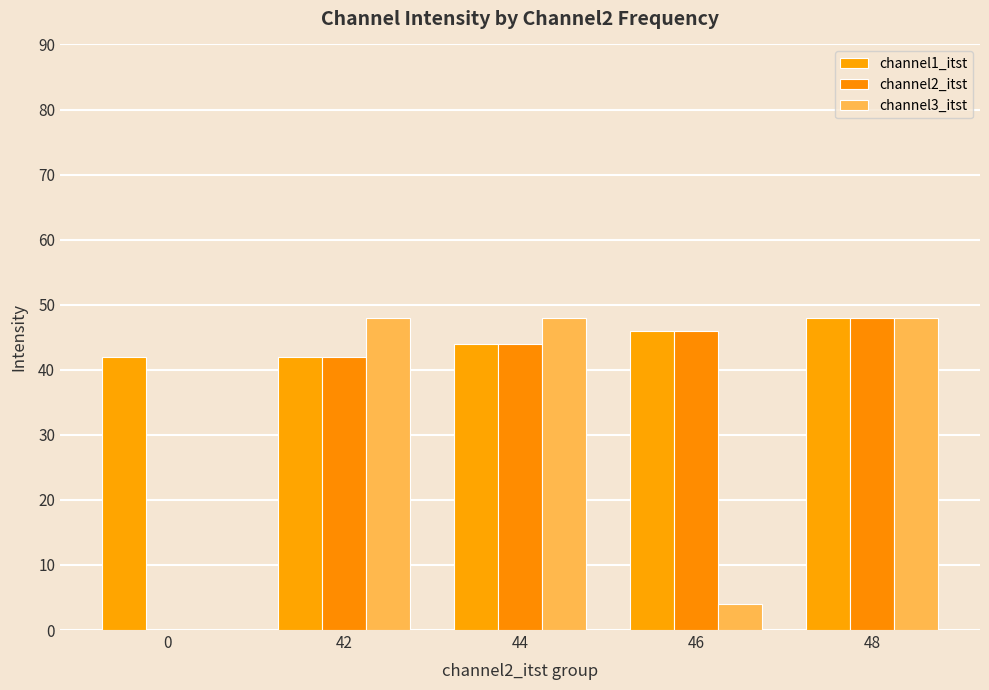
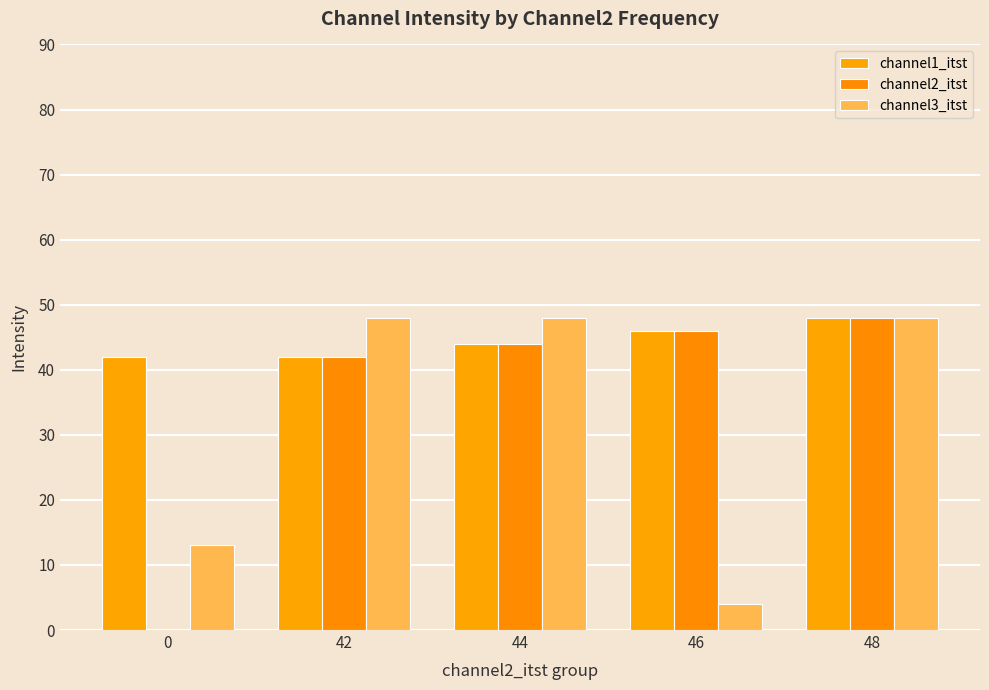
  {
    "channel3_itst": {
-     "0": 0,
+     "0": 13,
      "42": 48,
      "44": 48,
      "46": 4,
      "48": 48
    }
  }
